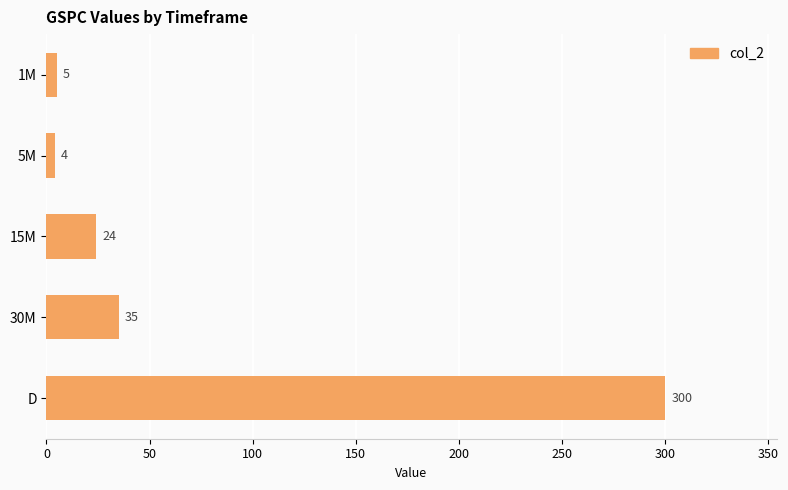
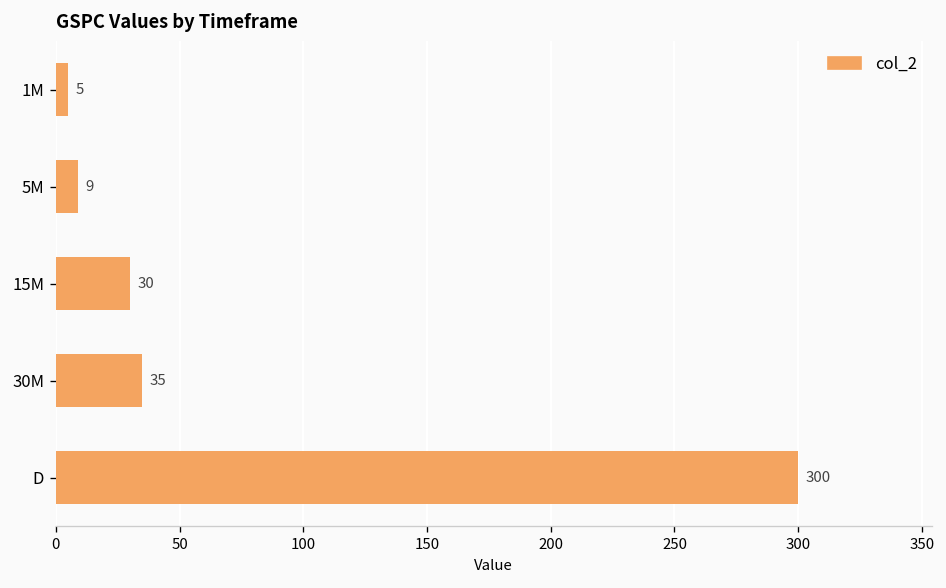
  {
    "1M": 5,
-   "5M": 4,
-   "15M": 24,
+   "5M": 9,
+   "15M": 30,
    "30M": 35,
    "D": 300
  }
